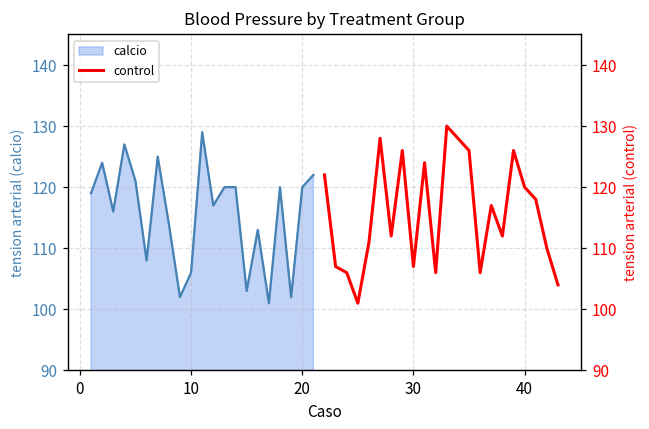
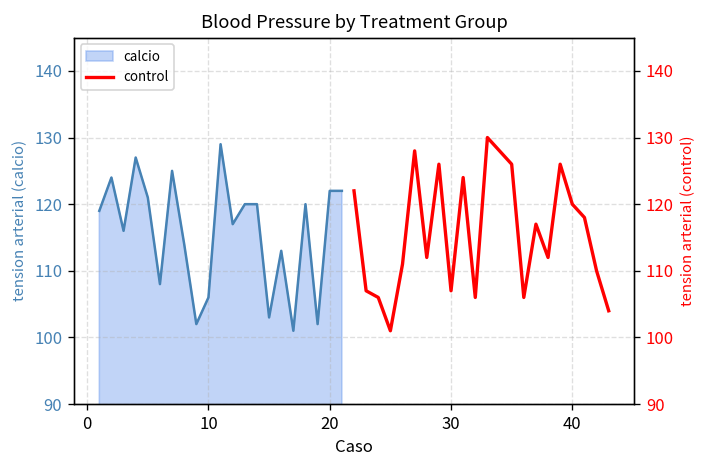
  {
    "calcio": {
      "10": 106,
-     "20": 120
+     "20": 122
    },
    "control": {
      "30": 107,
      "40": 120
    }
  }
